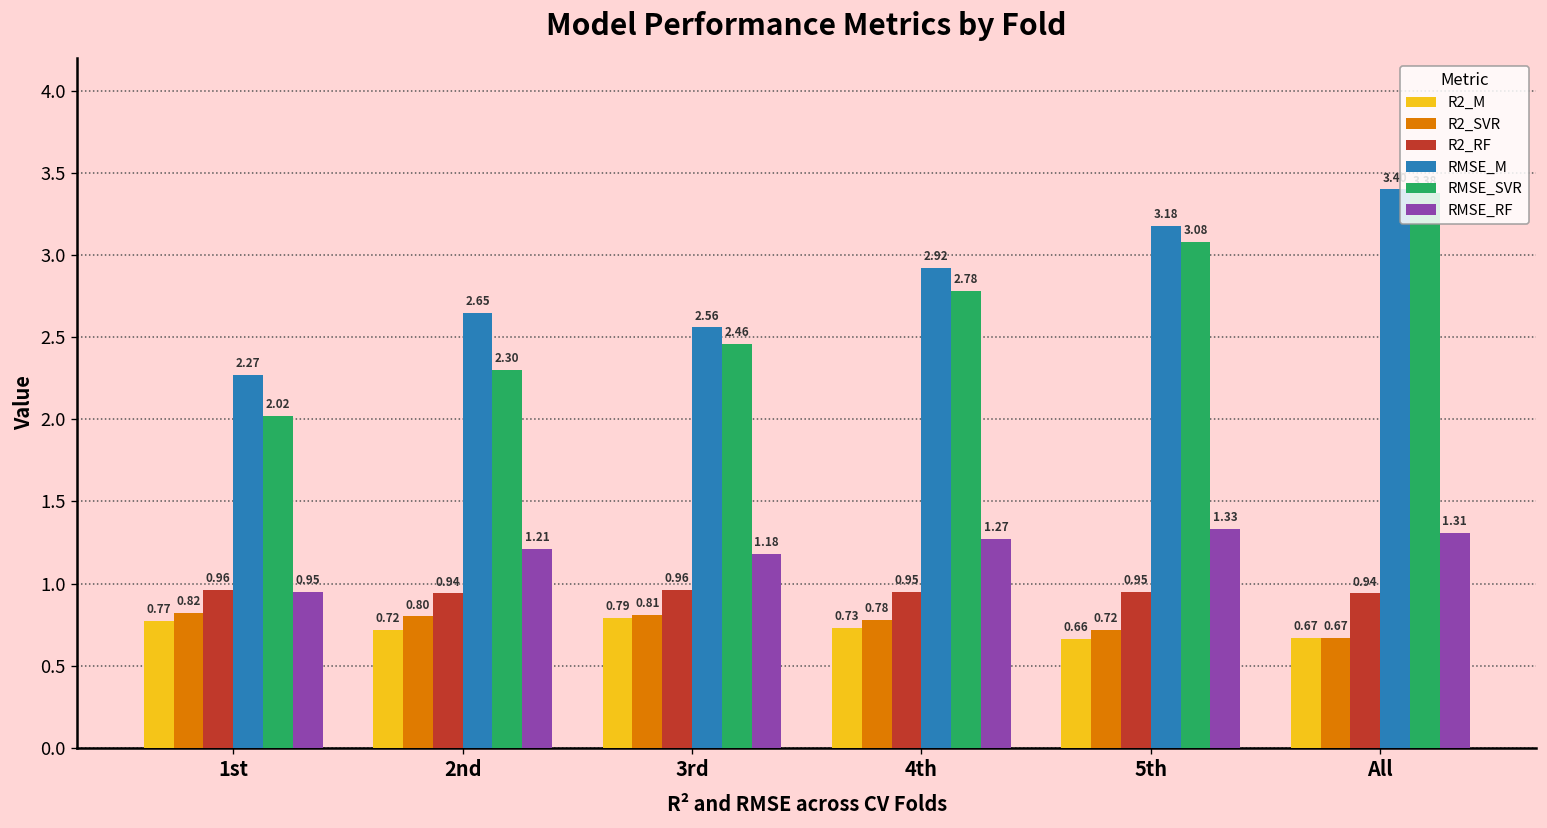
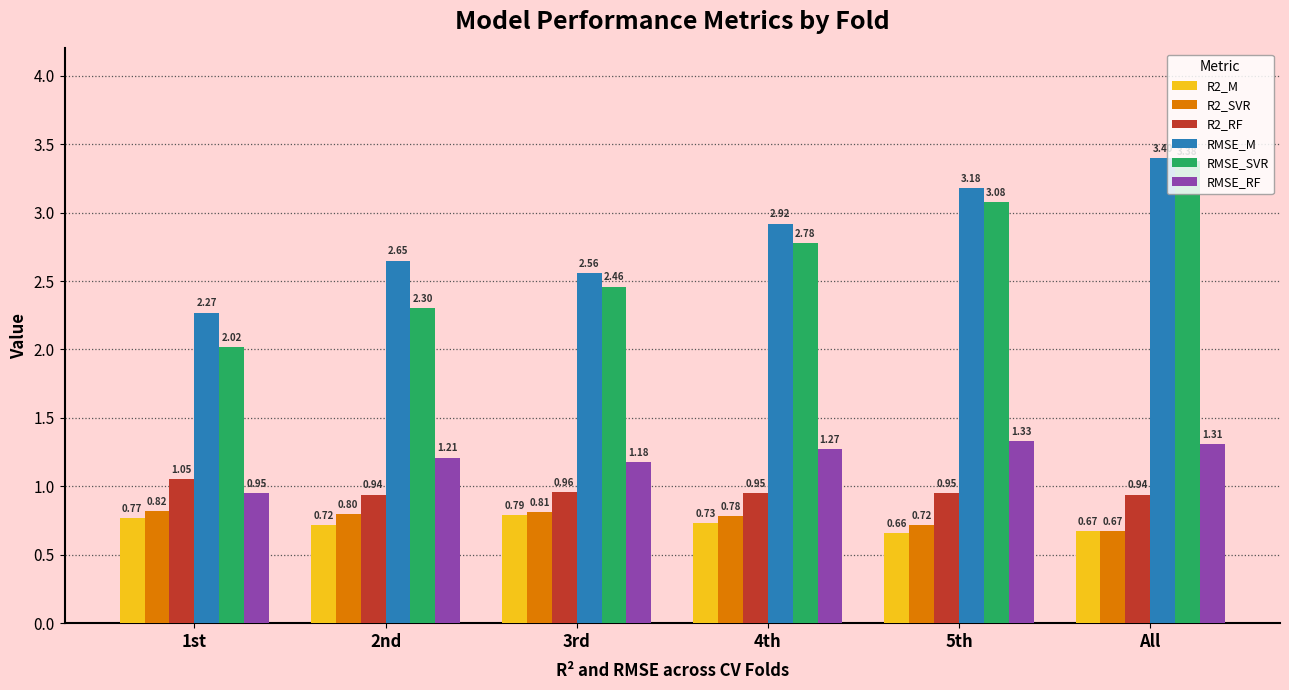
  {
    "R2_M": {
      "1st": 0.77,
      "2nd": 0.72,
      "3rd": 0.79,
      "4th": 0.73,
      "5th": 0.66,
      "All": 0.67
    },
    "R2_SVR": {
      "1st": 0.82,
      "2nd": 0.80,
      "3rd": 0.81,
      "4th": 0.78,
      "5th": 0.72,
      "All": 0.67
    },
    "R2_RF": {
-     "1st": 0.96,
+     "1st": 1.05,
      "2nd": 0.94,
      "3rd": 0.96,
      "4th": 0.95,
      "5th": 0.95,
      "All": 0.94
    },
    "RMSE_M": {
      "1st": 2.27,
      "2nd": 2.65,
      "3rd": 2.56,
      "4th": 2.92,
      "5th": 3.18
    },
    "RMSE_SVR": {
      "1st": 2.02,
      "2nd": 2.30,
      "3rd": 2.46,
      "4th": 2.78,
      "5th": 3.08
    },
    "RMSE_RF": {
      "1st": 0.95,
      "2nd": 1.21,
      "3rd": 1.18,
      "4th": 1.27,
      "5th": 1.33,
      "All": 1.31
    }
  }
